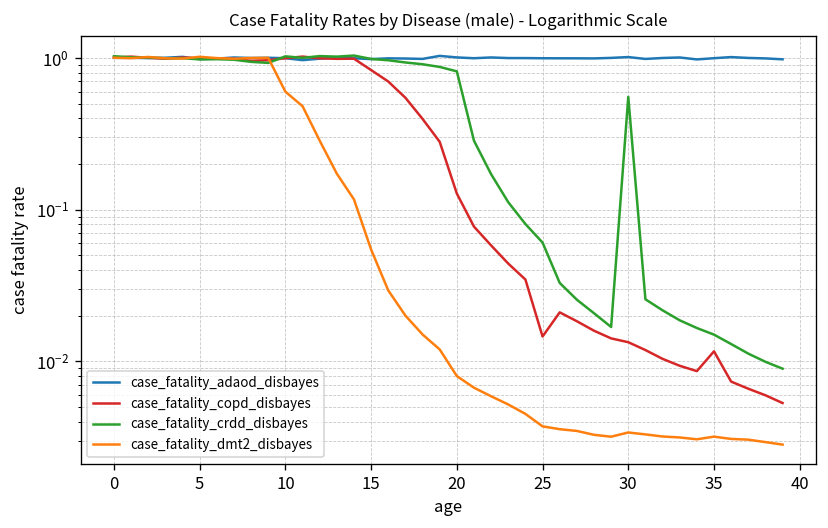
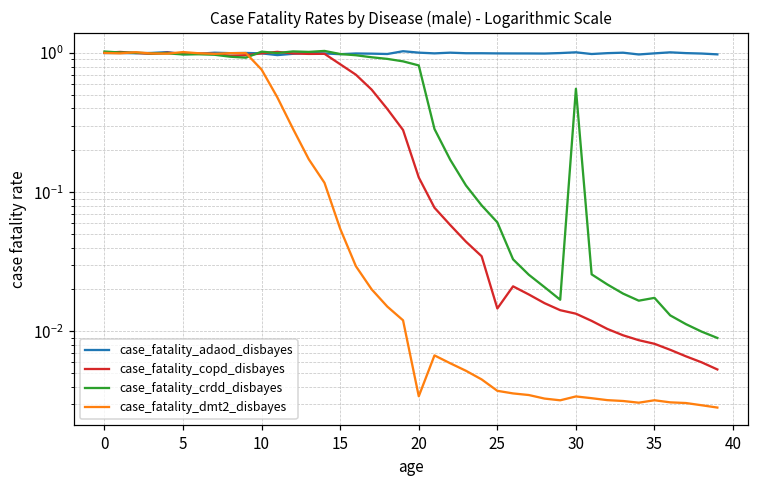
  {
    "case_fatality_adaod_disbayes": {
      "20": 1.0,
      "25": 1.0,
      "30": 1.0,
      "35": 1.0
    },
    "case_fatality_copd_disbayes": {
      "15": 0.8,
      "20": 0.13,
      "25": 0.015,
      "30": 0.013,
-     "35": 0.012
+     "35": 0.008
    },
    "case_fatality_crdd_disbayes": {
      "20": 0.8,
      "25": 0.06,
      "30": 0.6,
-     "35": 0.015
+     "35": 0.017
    },
    "case_fatality_dmt2_disbayes": {
-     "10": 0.6,
+     "10": 0.8,
      "15": 0.055,
-     "20": 0.008,
+     "20": 0.0034,
      "25": 0.0037,
      "30": 0.0034,
      "35": 0.0032
    }
  }
